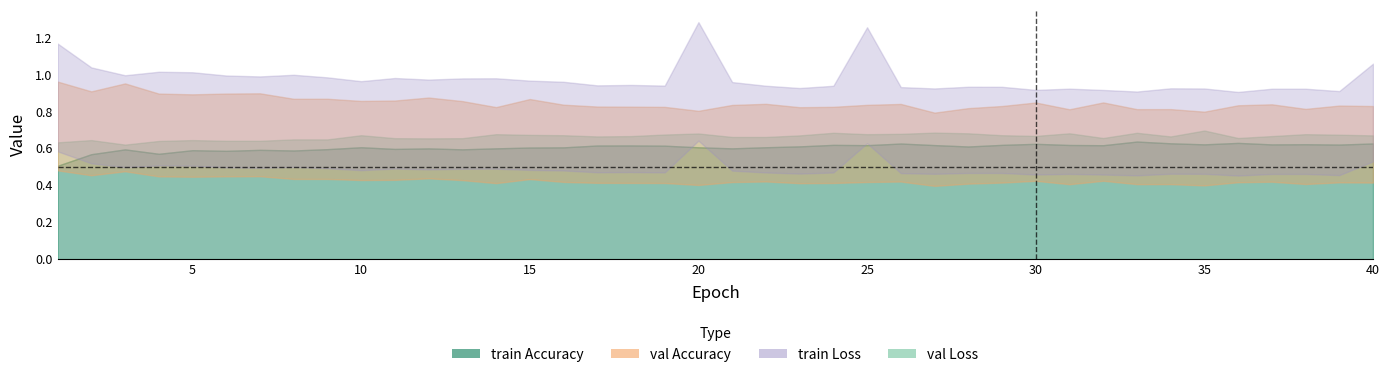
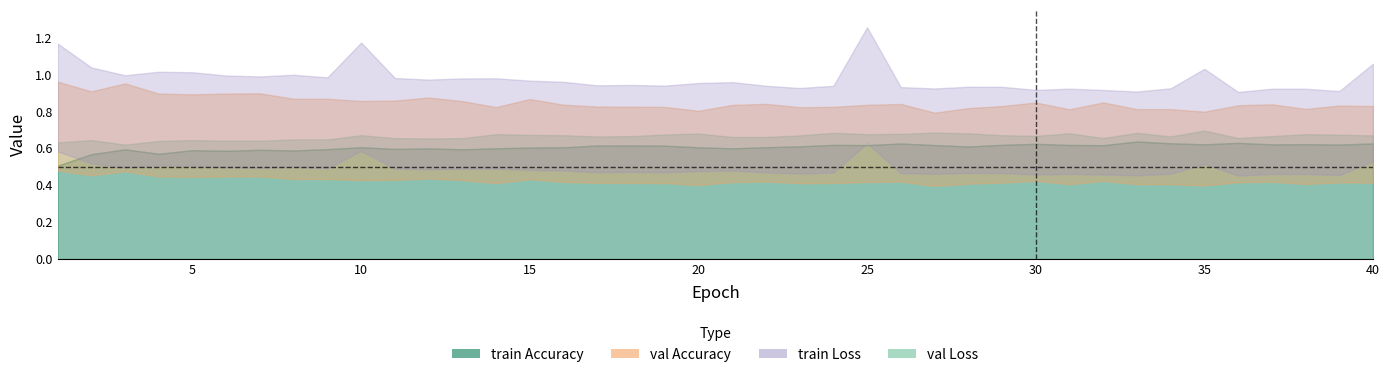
  {
    "train Loss": {
-     "10": 0.96,
-     "20": 1.28,
-     "35": 0.92
+     "10": 1.17,
+     "20": 0.95,
+     "35": 1.03
    }
  }
